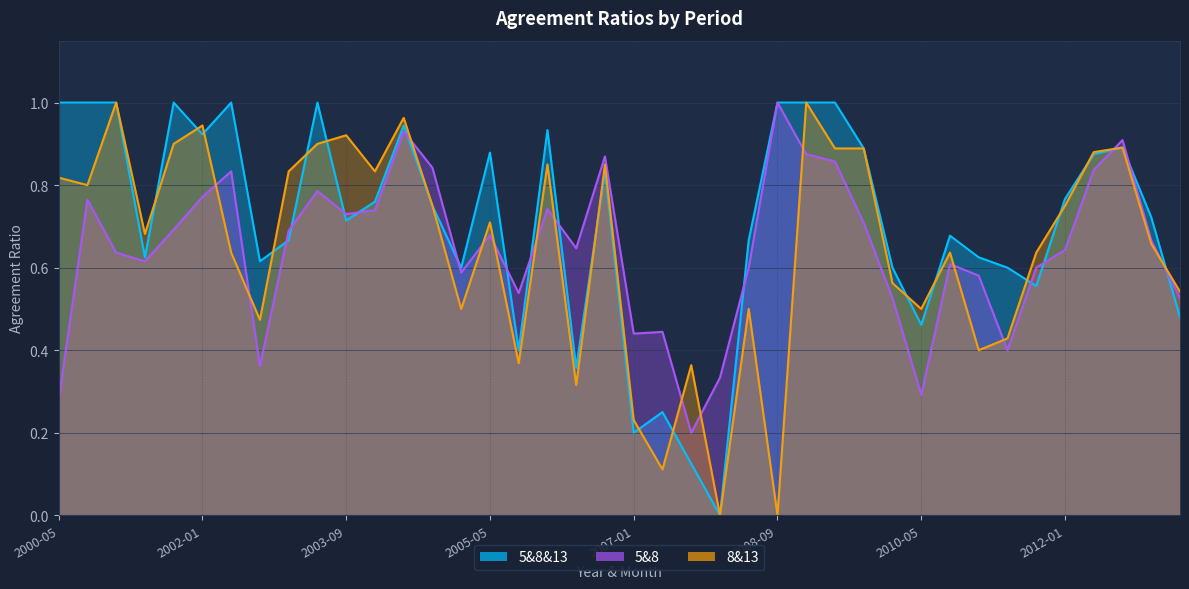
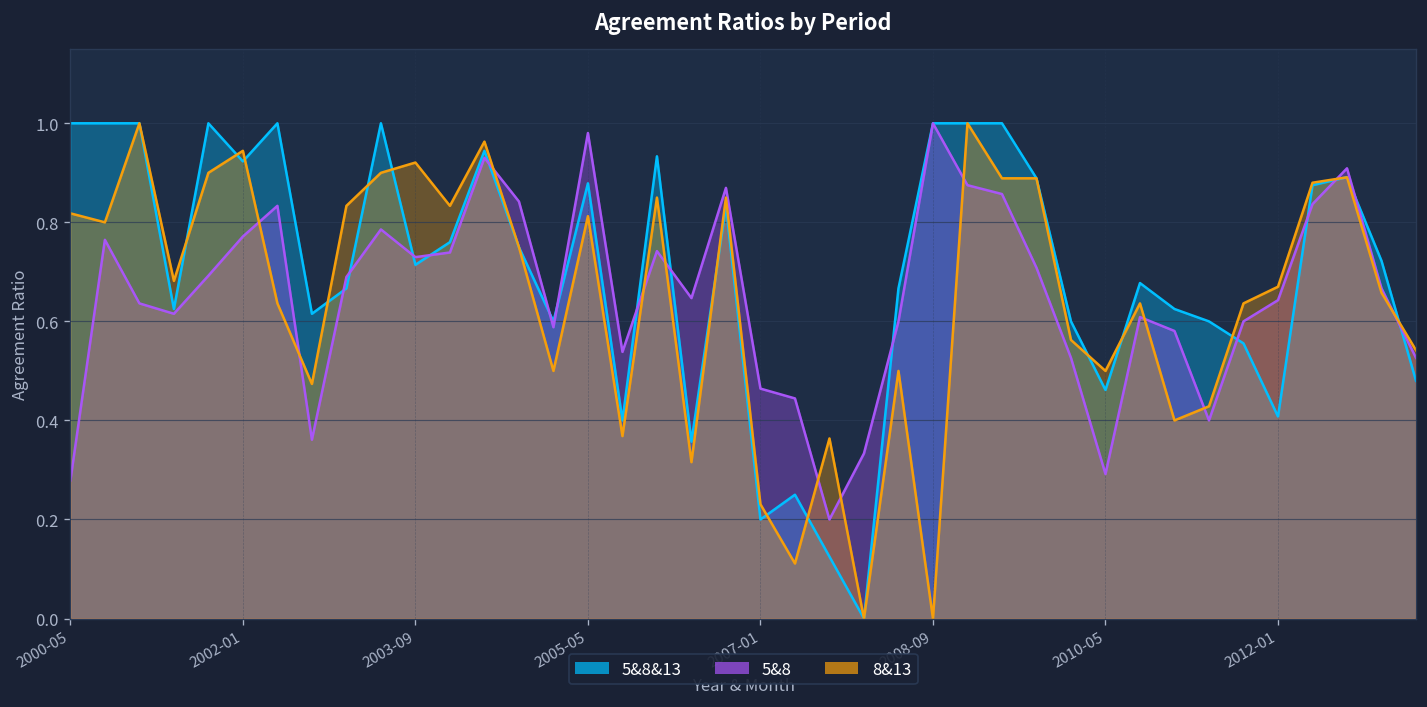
  {
    "5&8&13": {
      "2000-05": 1.00,
      "2002-01": 0.92,
      "2003-09": 0.71,
      "2005-05": 0.88,
      "2007-01": 0.20,
      "2010-05": 0.46,
-     "2012-01": 0.77
+     "2012-01": 0.41
    },
    "5&8": {
      "2000-05": 0.28,
      "2002-01": 0.77,
      "2003-09": 0.73,
-     "2005-05": 0.68,
-     "2007-01": 0.44,
+     "2005-05": 0.98,
+     "2007-01": 0.46,
      "2010-05": 0.29,
      "2012-01": 0.64
    },
    "8&13": {
      "2000-05": 0.82,
      "2002-01": 0.94,
      "2003-09": 0.92,
-     "2005-05": 0.71,
+     "2005-05": 0.81,
      "2007-01": 0.23,
      "2008-09": 0.00,
      "2010-05": 0.50,
-     "2012-01": 0.75
+     "2012-01": 0.67
    }
  }
